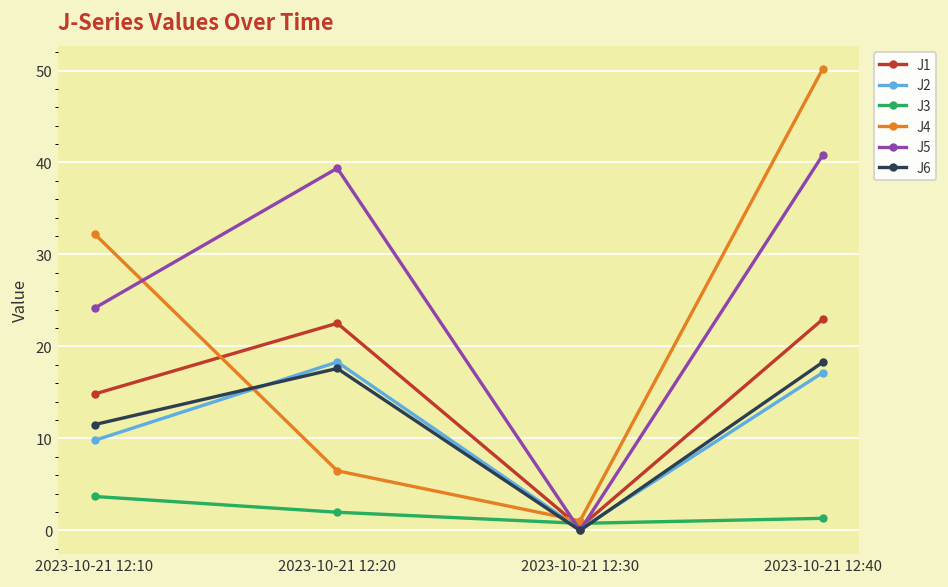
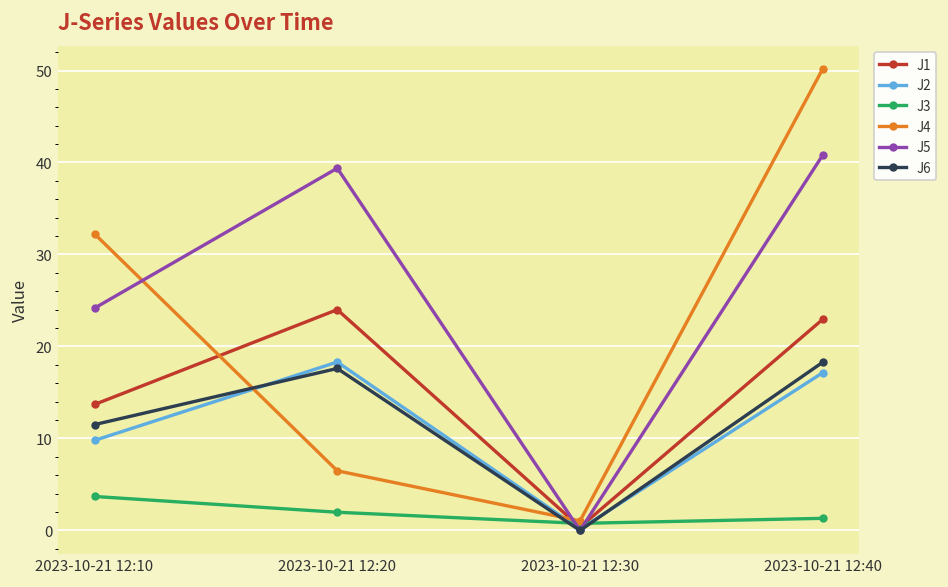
  {
    "J1": {
-     "2023-10-21 12:10": 15,
-     "2023-10-21 12:20": 23,
+     "2023-10-21 12:10": 14,
+     "2023-10-21 12:20": 24,
      "2023-10-21 12:40": 23
    },
    "J2": {
      "2023-10-21 12:10": 10,
      "2023-10-21 12:20": 18,
      "2023-10-21 12:40": 17
    },
    "J3": {
      "2023-10-21 12:10": 4,
      "2023-10-21 12:20": 2,
      "2023-10-21 12:40": 1
    },
    "J4": {
      "2023-10-21 12:10": 32,
      "2023-10-21 12:20": 6,
      "2023-10-21 12:40": 50
    },
    "J5": {
      "2023-10-21 12:10": 24,
      "2023-10-21 12:20": 39,
      "2023-10-21 12:40": 41
    },
    "J6": {
      "2023-10-21 12:10": 12,
      "2023-10-21 12:20": 18,
      "2023-10-21 12:40": 18
    }
  }
